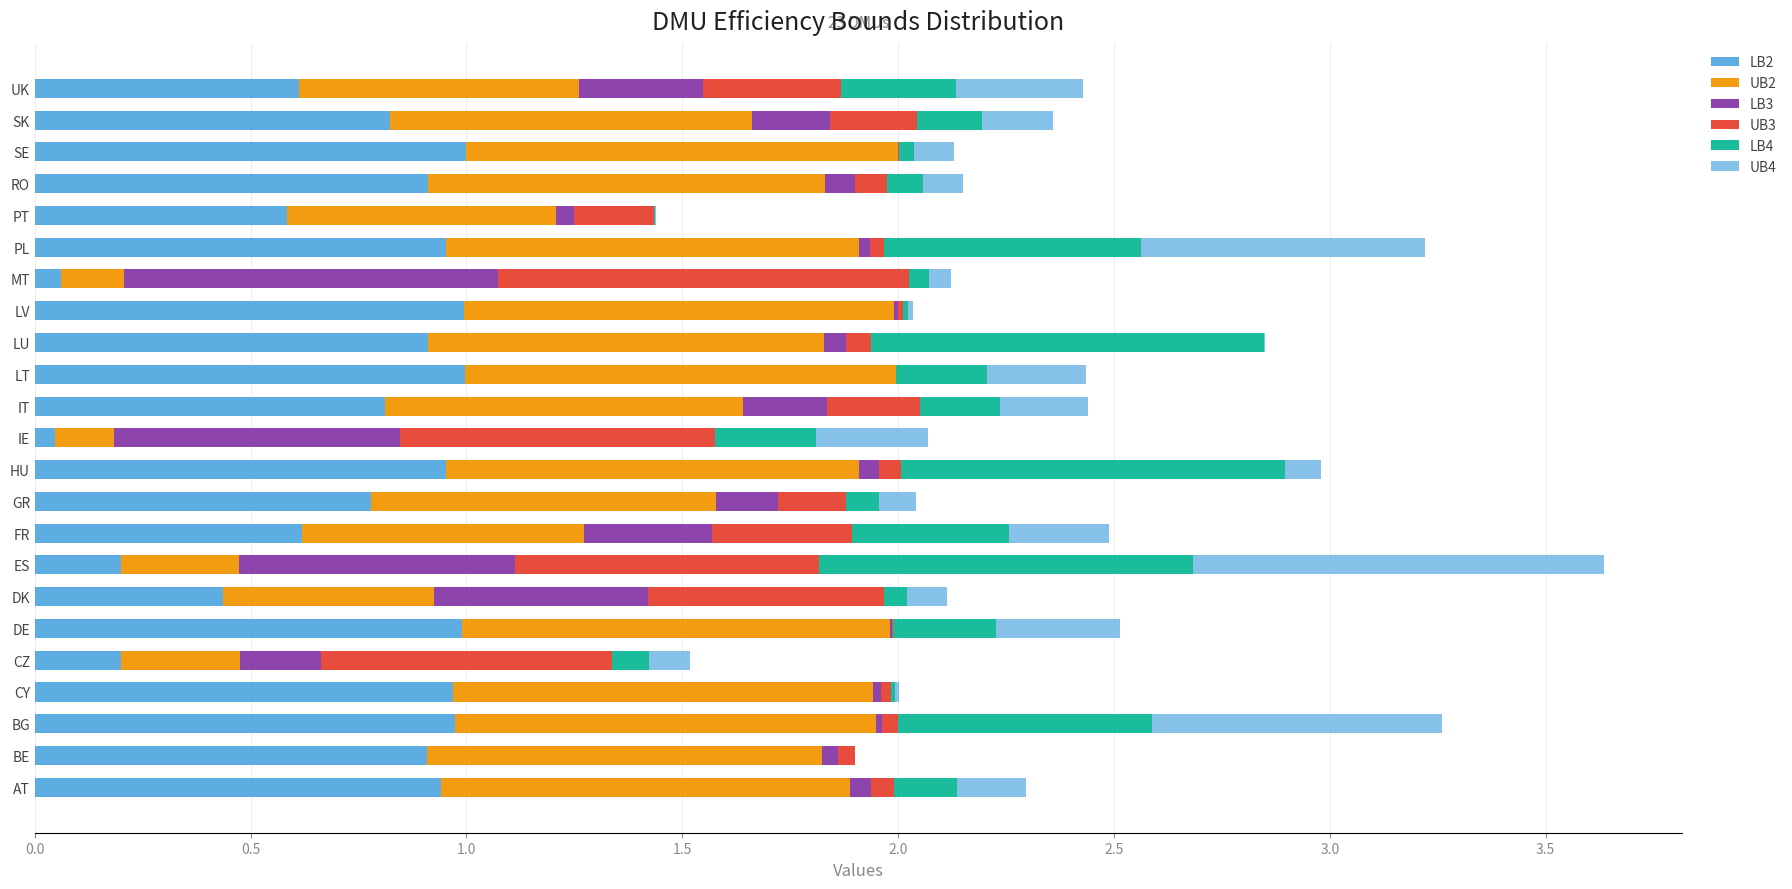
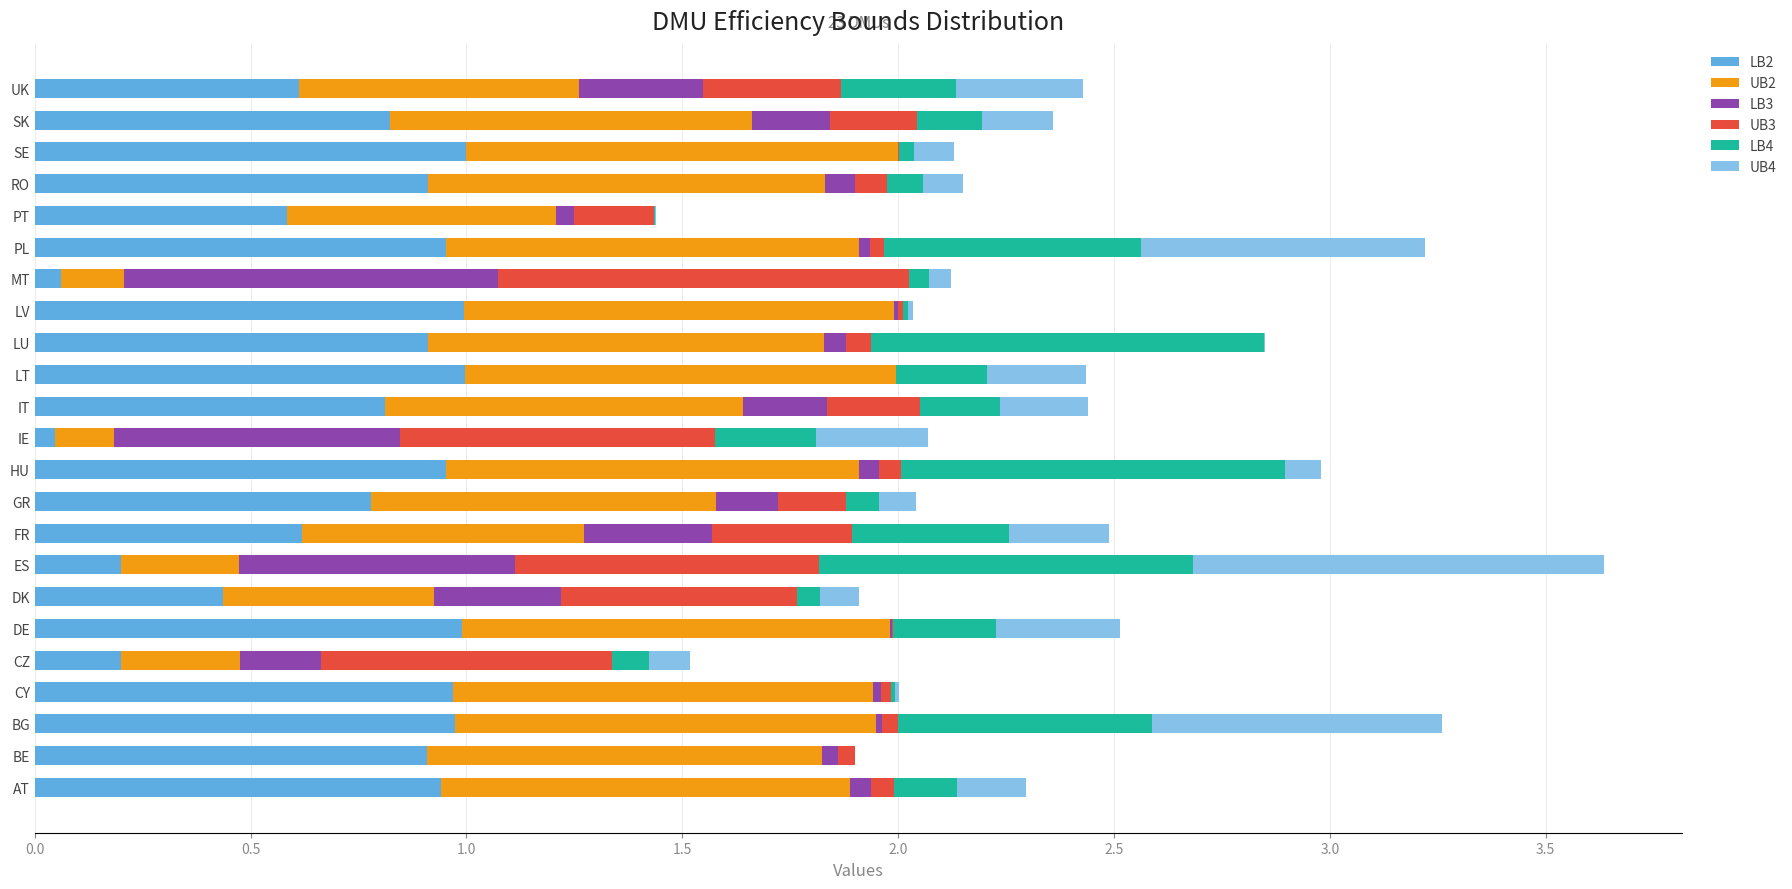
  {
    "UB2": {
      "UK": 0.65,
      "SK": 0.84,
      "SE": 1.00,
      "RO": 0.92,
      "PT": 0.62,
      "PL": 0.96,
      "MT": 0.15,
      "LV": 1.00,
      "LU": 0.92,
      "LT": 1.00,
      "IT": 0.83,
      "IE": 0.14,
      "HU": 0.96,
      "GR": 0.80,
      "FR": 0.65,
      "ES": 0.27,
      "DK": 0.49,
      "DE": 0.99,
      "CZ": 0.27,
      "CY": 0.97,
      "BG": 0.98,
      "BE": 0.92,
      "AT": 0.95
    },
    "LB3": {
      "UK": 0.29,
      "SK": 0.18,
      "RO": 0.07,
      "PT": 0.04,
      "PL": 0.03,
      "MT": 0.87,
      "LV": 0.01,
      "LU": 0.05,
      "IT": 0.19,
      "IE": 0.66,
      "HU": 0.05,
      "GR": 0.14,
      "FR": 0.29,
      "ES": 0.64,
-     "DK": 0.50,
+     "DK": 0.29,
      "CZ": 0.19,
      "CY": 0.02,
      "BG": 0.01,
      "BE": 0.04,
      "AT": 0.05
    },
    "UB3": {
      "UK": 0.32,
      "SK": 0.20,
      "RO": 0.07,
      "PT": 0.18,
      "PL": 0.03,
      "MT": 0.95,
      "LV": 0.01,
      "LU": 0.06,
      "IT": 0.21,
      "IE": 0.73,
      "HU": 0.05,
      "GR": 0.16,
      "FR": 0.32,
      "ES": 0.70,
      "DK": 0.55,
      "CZ": 0.67,
      "CY": 0.02,
      "BG": 0.04,
      "BE": 0.04,
      "AT": 0.05
    },
    "LB4": {
      "UK": 0.27,
      "SK": 0.15,
      "SE": 0.03,
      "RO": 0.08,
      "PL": 0.60,
      "MT": 0.05,
      "LV": 0.01,
      "LU": 0.91,
      "LT": 0.21,
      "IT": 0.19,
      "IE": 0.23,
      "HU": 0.89,
      "GR": 0.08,
      "FR": 0.36,
      "ES": 0.87,
      "DK": 0.05,
      "DE": 0.24,
      "CZ": 0.09,
      "CY": 0.01,
      "BG": 0.59,
      "AT": 0.14
    }
  }
